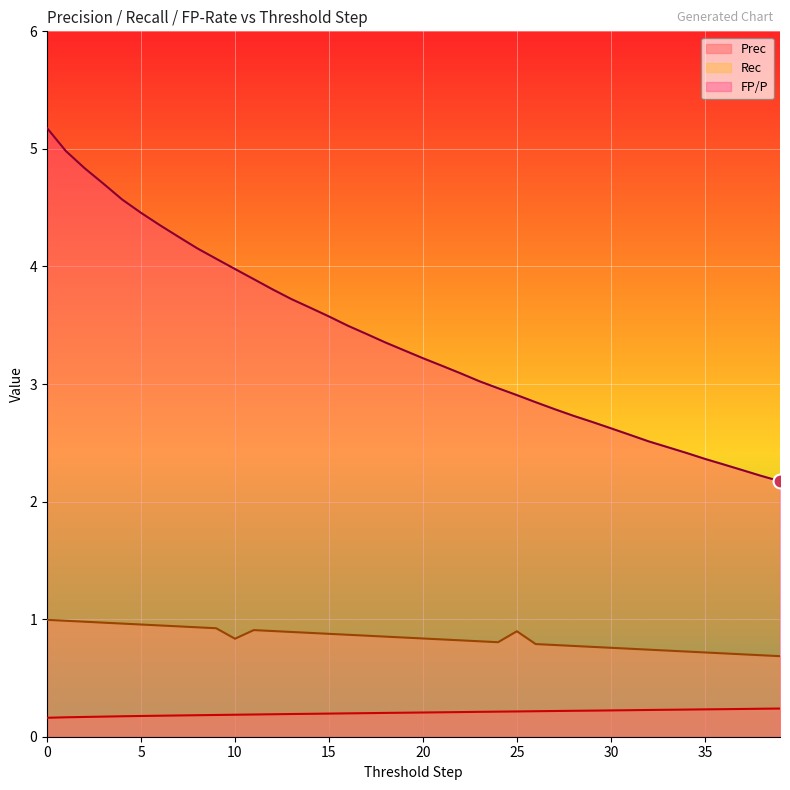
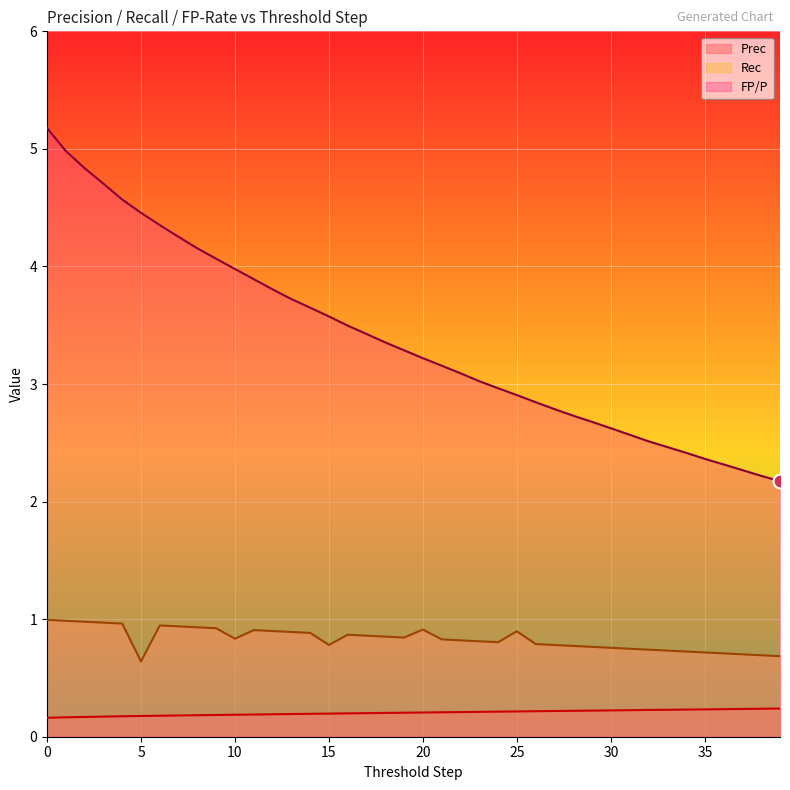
  {
    "Rec": {
      "0": 0.99,
-     "5": 0.95,
+     "5": 0.64,
      "10": 0.83,
-     "15": 0.88,
-     "20": 0.84,
+     "15": 0.78,
+     "20": 0.91,
      "25": 0.90,
      "30": 0.76,
      "35": 0.72
    }
  }
